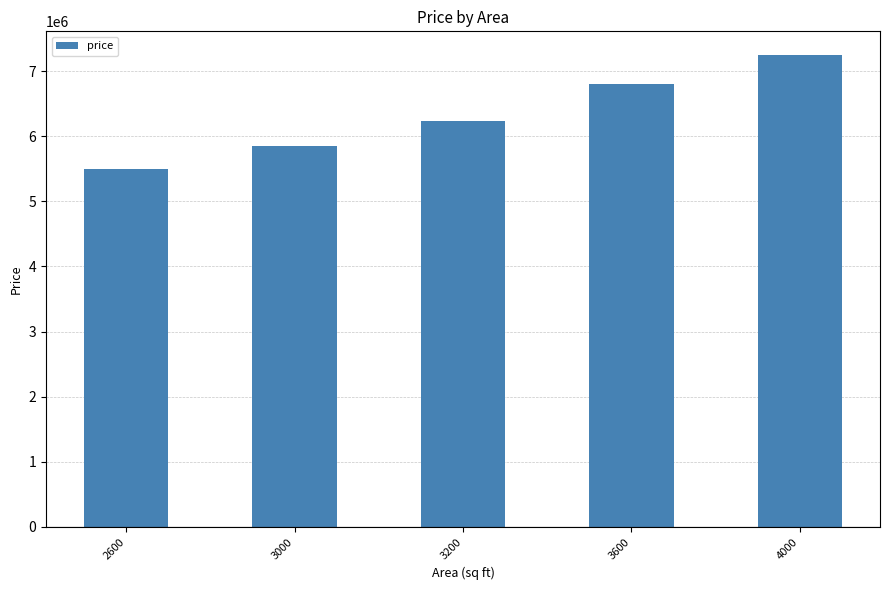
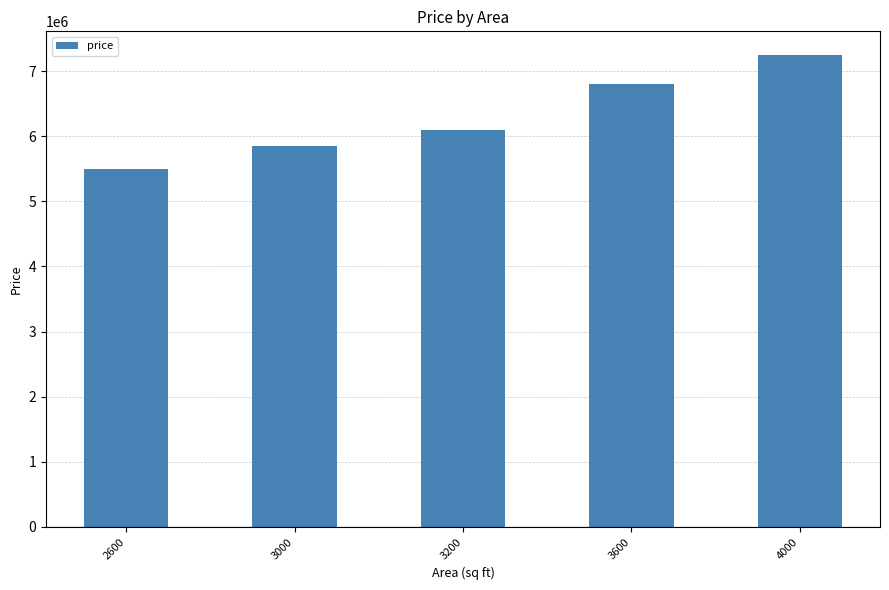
  {
    "2600": 5500000,
    "3000": 5900000,
-   "3200": 6200000,
+   "3200": 6100000,
    "3600": 6800000,
    "4000": 7300000
  }
